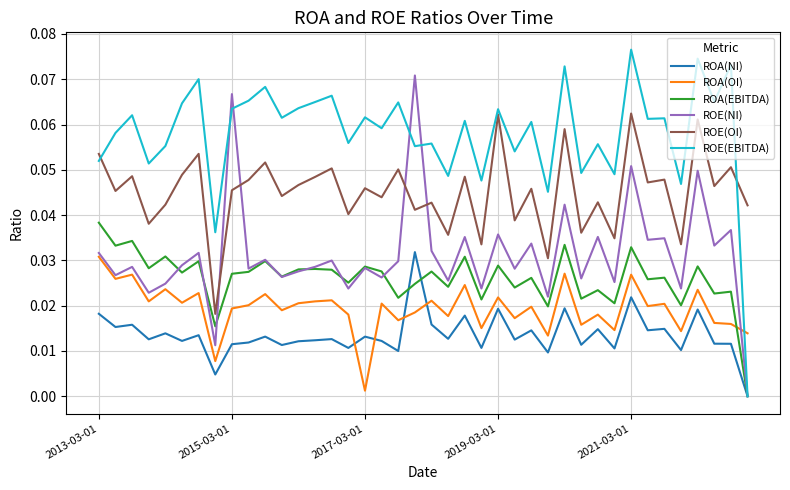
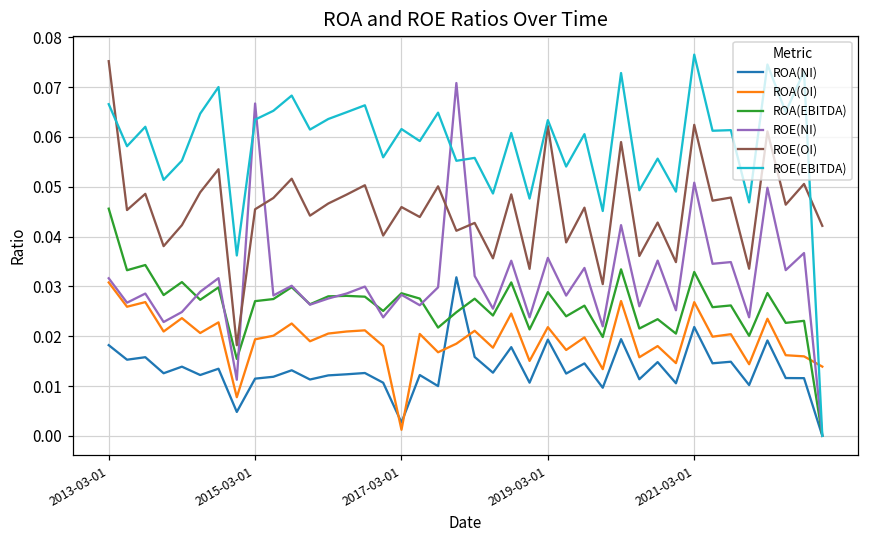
  {
    "ROA(NI)": {
      "2013-03-01": 0.018,
      "2015-03-01": 0.011,
-     "2017-03-01": 0.013,
+     "2017-03-01": 0.003,
      "2019-03-01": 0.019,
      "2021-03-01": 0.022
    },
    "ROA(OI)": {
      "2013-03-01": 0.031,
      "2015-03-01": 0.019,
      "2017-03-01": 0.001,
      "2019-03-01": 0.022,
      "2021-03-01": 0.027
    },
    "ROA(EBITDA)": {
-     "2013-03-01": 0.038,
+     "2013-03-01": 0.046,
      "2015-03-01": 0.027,
      "2019-03-01": 0.029,
      "2021-03-01": 0.033
    },
    "ROE(NI)": {
      "2013-03-01": 0.032,
      "2015-03-01": 0.067,
      "2019-03-01": 0.036,
      "2021-03-01": 0.051
    },
    "ROE(OI)": {
-     "2013-03-01": 0.054,
+     "2013-03-01": 0.075,
      "2015-03-01": 0.045,
      "2017-03-01": 0.046,
      "2019-03-01": 0.062,
      "2021-03-01": 0.062
    },
    "ROE(EBITDA)": {
-     "2013-03-01": 0.052,
+     "2013-03-01": 0.067,
      "2015-03-01": 0.063,
      "2017-03-01": 0.062,
      "2019-03-01": 0.063,
      "2021-03-01": 0.077
    }
  }
